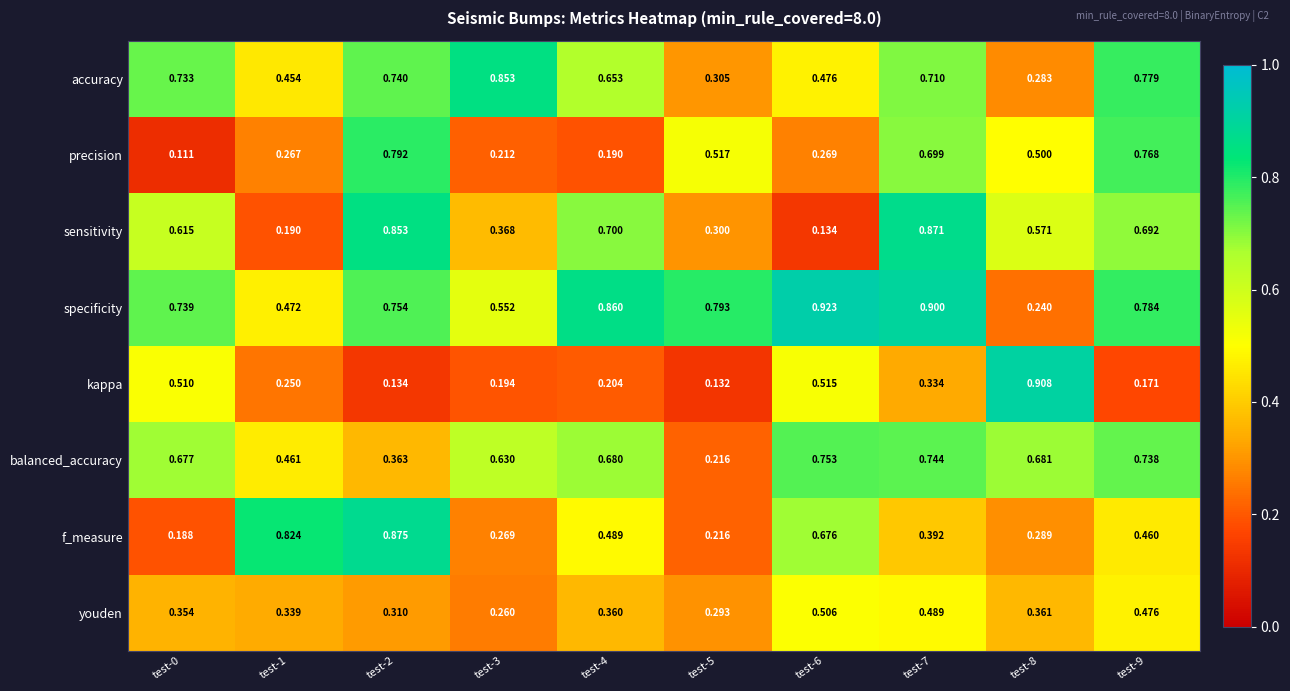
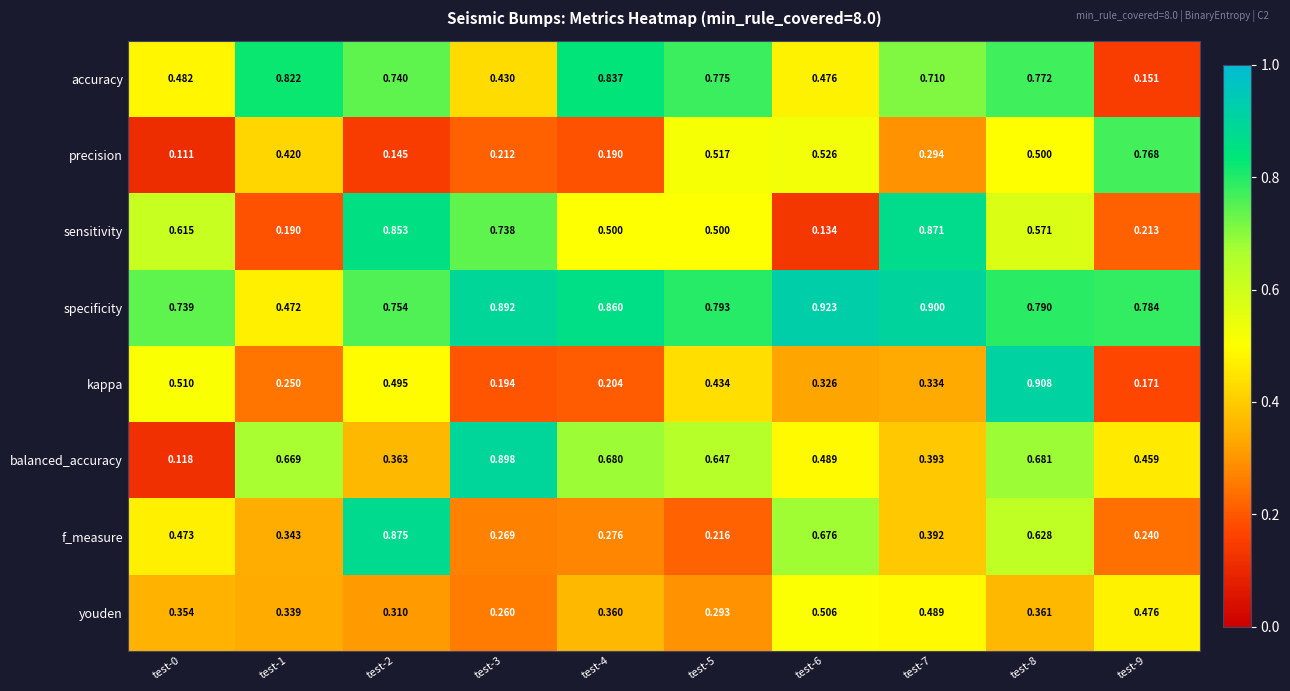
  {
    "accuracy": {
-     "test-0": 0.733,
-     "test-1": 0.454,
+     "test-0": 0.482,
+     "test-1": 0.822,
      "test-2": 0.740,
-     "test-3": 0.853,
-     "test-4": 0.653,
-     "test-5": 0.305,
+     "test-3": 0.430,
+     "test-4": 0.837,
+     "test-5": 0.775,
      "test-6": 0.476,
      "test-7": 0.710,
-     "test-8": 0.283,
-     "test-9": 0.779
+     "test-8": 0.772,
+     "test-9": 0.151
    },
    "precision": {
      "test-0": 0.111,
-     "test-1": 0.267,
-     "test-2": 0.792,
+     "test-1": 0.420,
+     "test-2": 0.145,
      "test-3": 0.212,
      "test-4": 0.190,
      "test-5": 0.517,
-     "test-6": 0.269,
-     "test-7": 0.699,
+     "test-6": 0.526,
+     "test-7": 0.294,
      "test-8": 0.500,
      "test-9": 0.768
    },
    "sensitivity": {
      "test-0": 0.615,
      "test-1": 0.190,
      "test-2": 0.853,
-     "test-3": 0.368,
-     "test-4": 0.700,
-     "test-5": 0.300,
+     "test-3": 0.738,
+     "test-4": 0.500,
+     "test-5": 0.500,
      "test-6": 0.134,
      "test-7": 0.871,
      "test-8": 0.571,
-     "test-9": 0.692
+     "test-9": 0.213
    },
    "specificity": {
      "test-0": 0.739,
      "test-1": 0.472,
      "test-2": 0.754,
-     "test-3": 0.552,
+     "test-3": 0.892,
      "test-4": 0.860,
      "test-5": 0.793,
      "test-6": 0.923,
      "test-7": 0.900,
-     "test-8": 0.240,
+     "test-8": 0.790,
      "test-9": 0.784
    },
    "kappa": {
      "test-0": 0.510,
      "test-1": 0.250,
-     "test-2": 0.134,
+     "test-2": 0.495,
      "test-3": 0.194,
      "test-4": 0.204,
-     "test-5": 0.132,
-     "test-6": 0.515,
+     "test-5": 0.434,
+     "test-6": 0.326,
      "test-7": 0.334,
      "test-8": 0.908,
      "test-9": 0.171
    },
    "balanced_accuracy": {
-     "test-0": 0.677,
-     "test-1": 0.461,
+     "test-0": 0.118,
+     "test-1": 0.669,
      "test-2": 0.363,
-     "test-3": 0.630,
+     "test-3": 0.898,
      "test-4": 0.680,
-     "test-5": 0.216,
-     "test-6": 0.753,
-     "test-7": 0.744,
+     "test-5": 0.647,
+     "test-6": 0.489,
+     "test-7": 0.393,
      "test-8": 0.681,
-     "test-9": 0.738
+     "test-9": 0.459
    },
    "f_measure": {
-     "test-0": 0.188,
-     "test-1": 0.824,
+     "test-0": 0.473,
+     "test-1": 0.343,
      "test-2": 0.875,
      "test-3": 0.269,
-     "test-4": 0.489,
+     "test-4": 0.276,
      "test-5": 0.216,
      "test-6": 0.676,
      "test-7": 0.392,
-     "test-8": 0.289,
-     "test-9": 0.460
+     "test-8": 0.628,
+     "test-9": 0.240
    },
    "youden": {
      "test-0": 0.354,
      "test-1": 0.339,
      "test-2": 0.310,
      "test-3": 0.260,
      "test-4": 0.360,
      "test-5": 0.293,
      "test-6": 0.506,
      "test-7": 0.489,
      "test-8": 0.361,
      "test-9": 0.476
    }
  }
